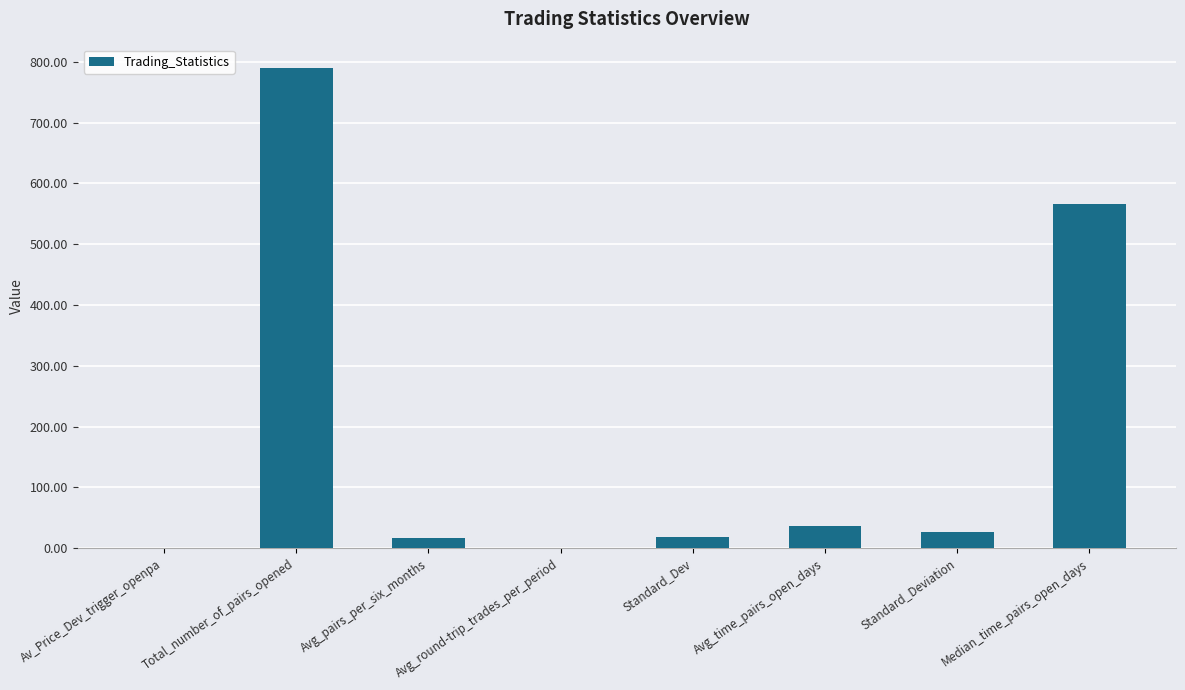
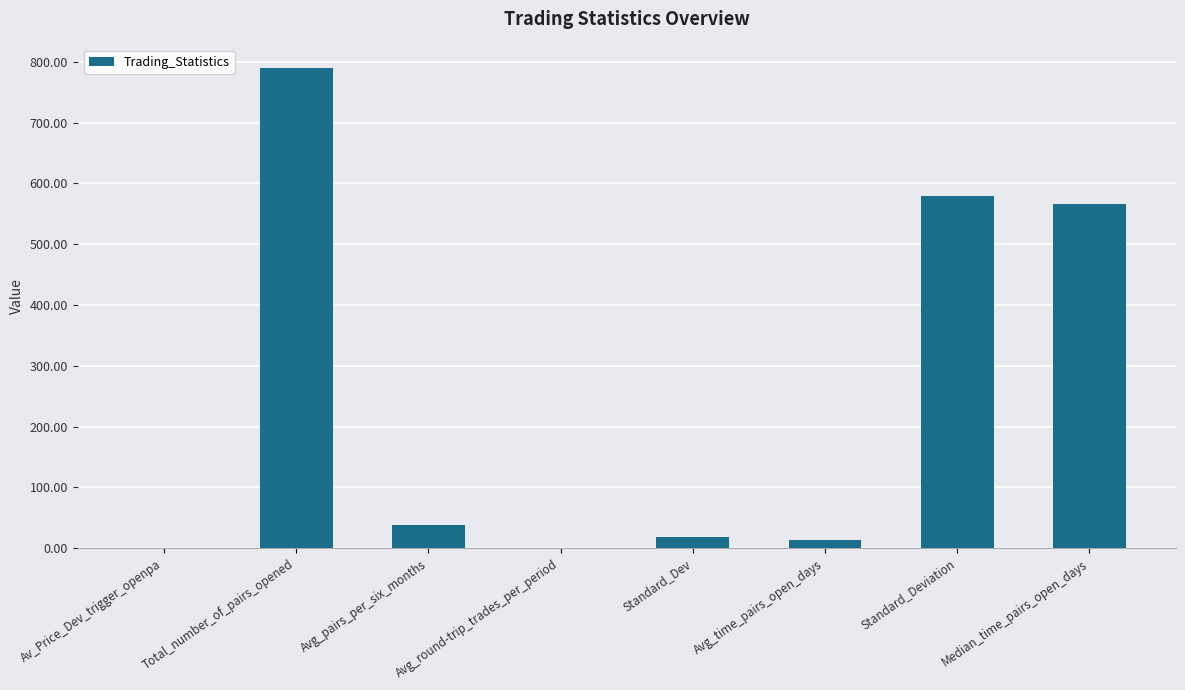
  {
    "Total_number_of_pairs_opened": 790,
-   "Avg_pairs_per_six_months": 20,
+   "Avg_pairs_per_six_months": 40,
    "Standard_Dev": 20,
-   "Avg_time_pairs_open_days": 40,
-   "Standard_Deviation": 30,
+   "Avg_time_pairs_open_days": 10,
+   "Standard_Deviation": 580,
    "Median_time_pairs_open_days": 570
  }
